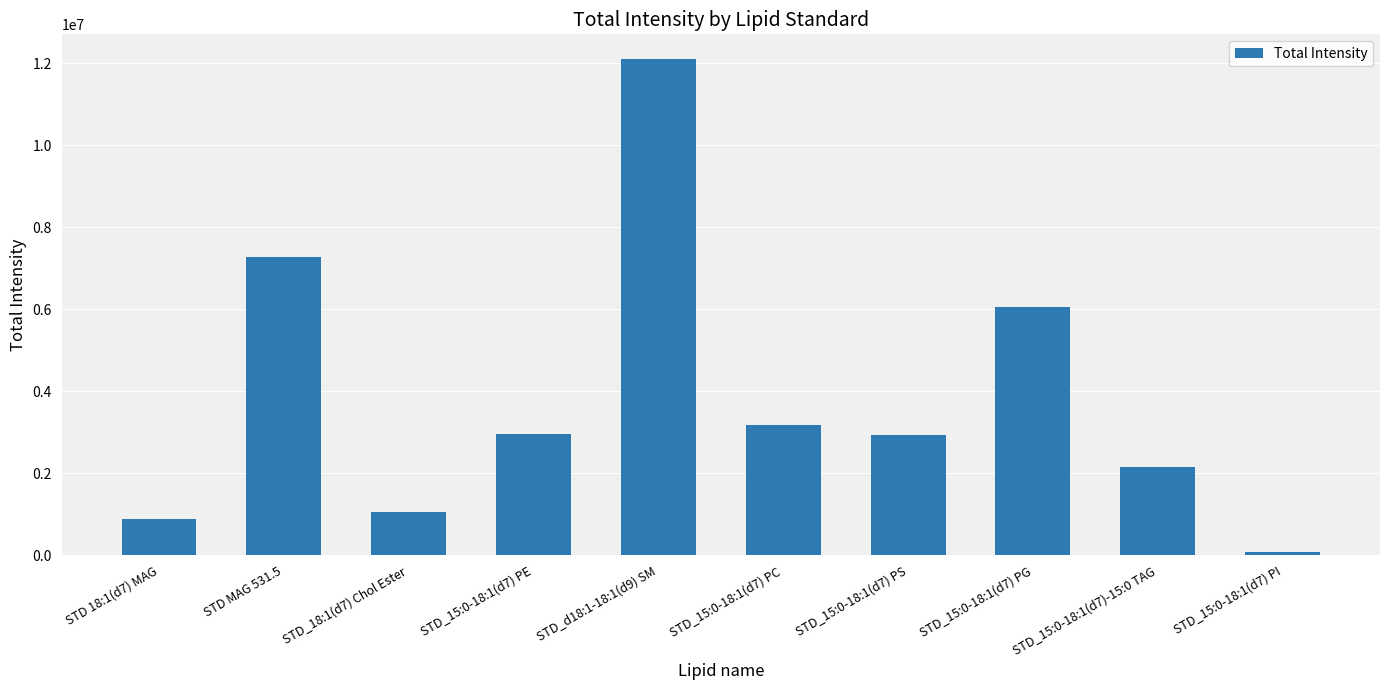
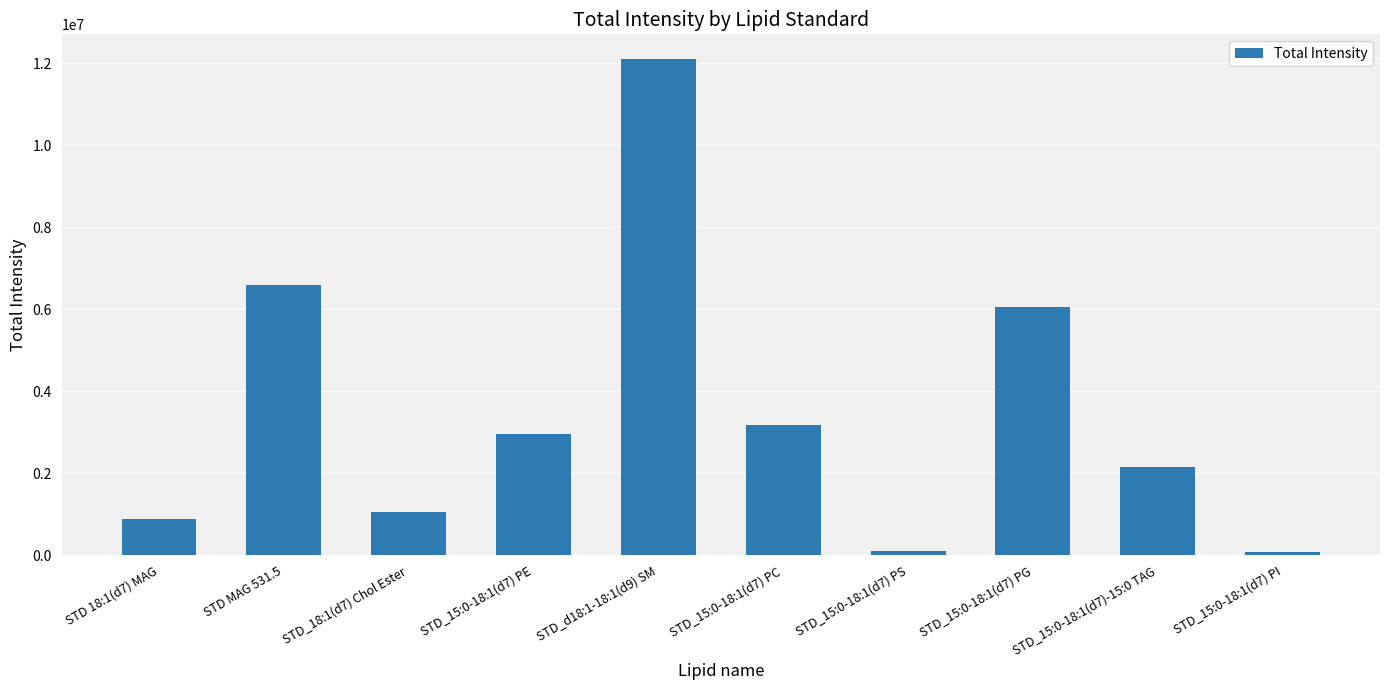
  {
    "STD 18:1(d7) MAG": 900000,
-   "STD MAG 531.5": 7300000,
+   "STD MAG 531.5": 6600000,
    "STD_18:1(d7) Chol Ester": 1100000,
    "STD_15:0-18:1(d7) PE": 3000000,
    "STD_d18:1-18:1(d9) SM": 12100000,
    "STD_15:0-18:1(d7) PC": 3200000,
-   "STD_15:0-18:1(d7) PS": 2900000,
+   "STD_15:0-18:1(d7) PS": 100000,
    "STD_15:0-18:1(d7) PG": 6100000,
    "STD_15:0-18:1(d7)-15:0 TAG": 2200000,
    "STD_15:0-18:1(d7) PI": 100000
  }
